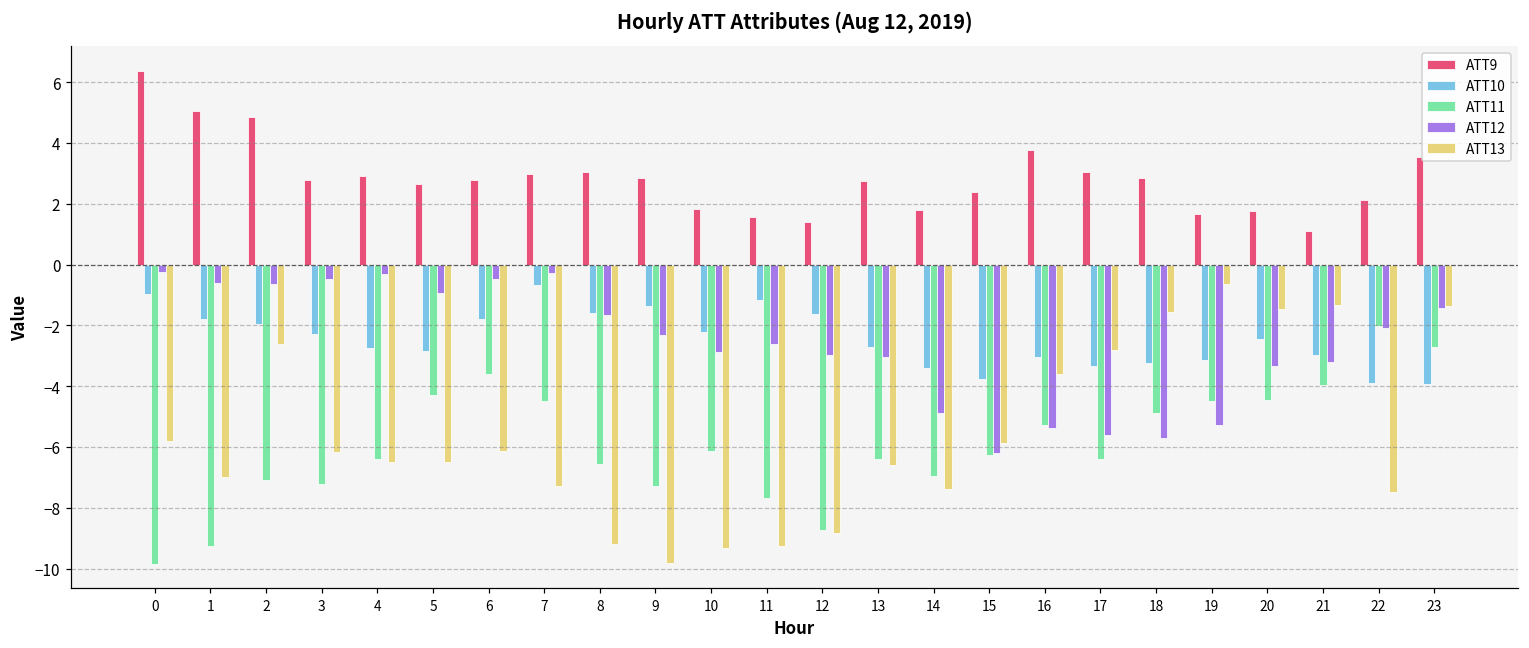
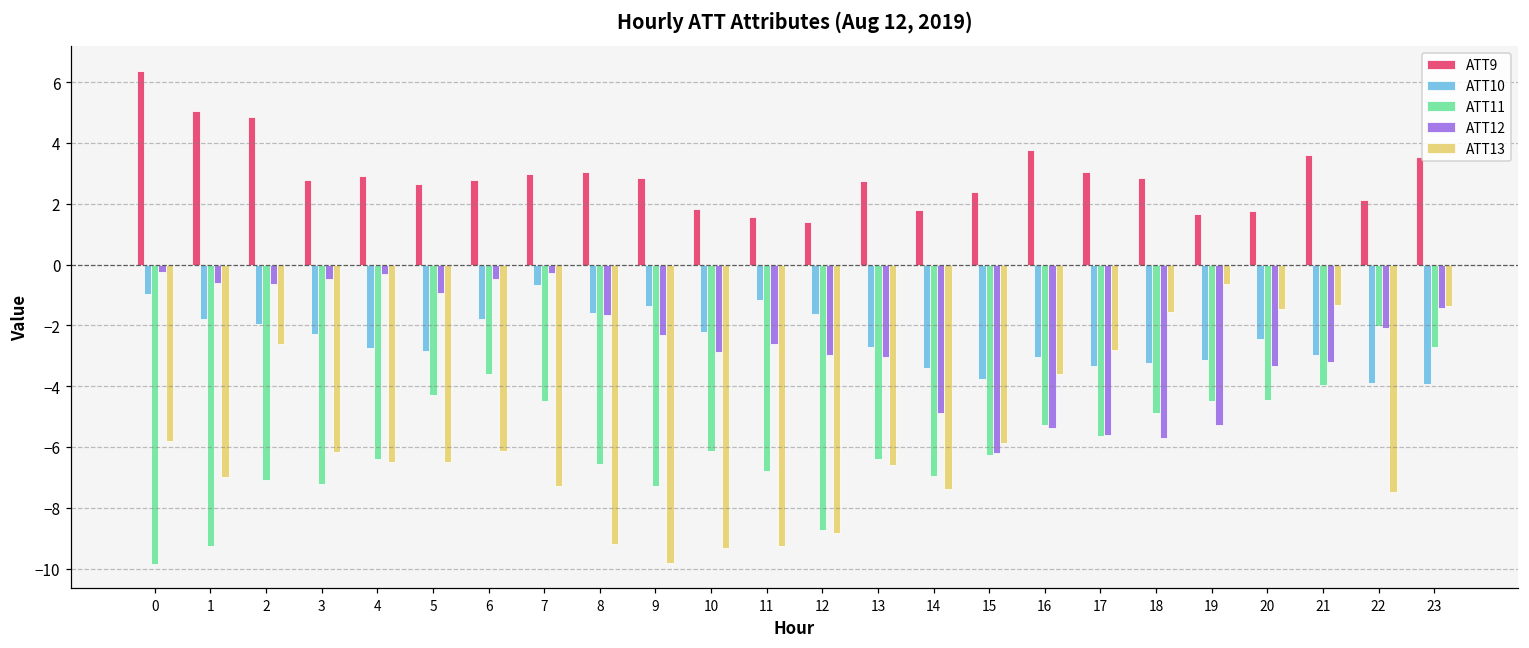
  {
    "ATT9": {
      "0": 6.4,
      "1": 5.0,
      "2": 4.8,
      "3": 2.8,
      "4": 2.9,
      "5": 2.7,
      "6": 2.8,
      "7": 3.0,
      "8": 3.0,
      "9": 2.8,
      "10": 1.8,
      "11": 1.6,
      "12": 1.4,
      "13": 2.7,
      "14": 1.8,
      "15": 2.4,
      "16": 3.8,
      "17": 3.1,
      "18": 2.8,
      "19": 1.7,
      "20": 1.8,
-     "21": 1.1,
+     "21": 3.6,
      "22": 2.1,
      "23": 3.5
    },
    "ATT10": {
      "0": -1.0,
      "1": -1.8,
      "2": -2.0,
      "3": -2.3,
      "4": -2.7,
      "5": -2.8,
      "6": -1.8,
      "7": -0.7,
      "8": -1.6,
      "9": -1.4,
      "10": -2.2,
      "11": -1.2,
      "12": -1.6,
      "13": -2.7,
      "14": -3.4,
      "15": -3.8,
      "16": -3.0,
      "17": -3.3,
      "18": -3.2,
      "19": -3.1,
      "20": -2.4,
      "21": -3.0,
      "22": -3.9,
      "23": -3.9
    },
    "ATT11": {
      "0": -9.8,
      "1": -9.3,
      "2": -7.1,
      "3": -7.2,
      "4": -6.4,
      "5": -4.3,
      "6": -3.6,
      "7": -4.5,
      "8": -6.5,
      "9": -7.3,
      "10": -6.1,
-     "11": -7.7,
+     "11": -6.8,
      "12": -8.7,
      "13": -6.4,
      "14": -7.0,
      "15": -6.3,
      "16": -5.3,
-     "17": -6.4,
+     "17": -5.6,
      "18": -4.9,
      "19": -4.5,
      "20": -4.5,
      "21": -4.0,
      "22": -2.0,
      "23": -2.7
    },
    "ATT12": {
      "0": -0.2,
      "1": -0.6,
      "2": -0.6,
      "3": -0.5,
      "4": -0.3,
      "5": -0.9,
      "6": -0.5,
      "7": -0.3,
      "8": -1.7,
      "9": -2.3,
      "10": -2.9,
      "11": -2.6,
      "12": -3.0,
      "13": -3.1,
      "14": -4.9,
      "15": -6.2,
      "16": -5.4,
      "17": -5.6,
      "18": -5.7,
      "19": -5.3,
      "20": -3.3,
      "21": -3.2,
      "22": -2.1,
      "23": -1.4
    },
    "ATT13": {
      "0": -5.8,
      "1": -7.0,
      "2": -2.6,
      "3": -6.2,
      "4": -6.5,
      "5": -6.5,
      "6": -6.1,
      "7": -7.3,
      "8": -9.2,
      "9": -9.8,
      "10": -9.3,
      "11": -9.3,
      "12": -8.8,
      "13": -6.6,
      "14": -7.4,
      "15": -5.9,
      "16": -3.6,
      "17": -2.8,
      "18": -1.6,
      "19": -0.6,
      "20": -1.5,
      "21": -1.3,
      "22": -7.5,
      "23": -1.4
    }
  }
